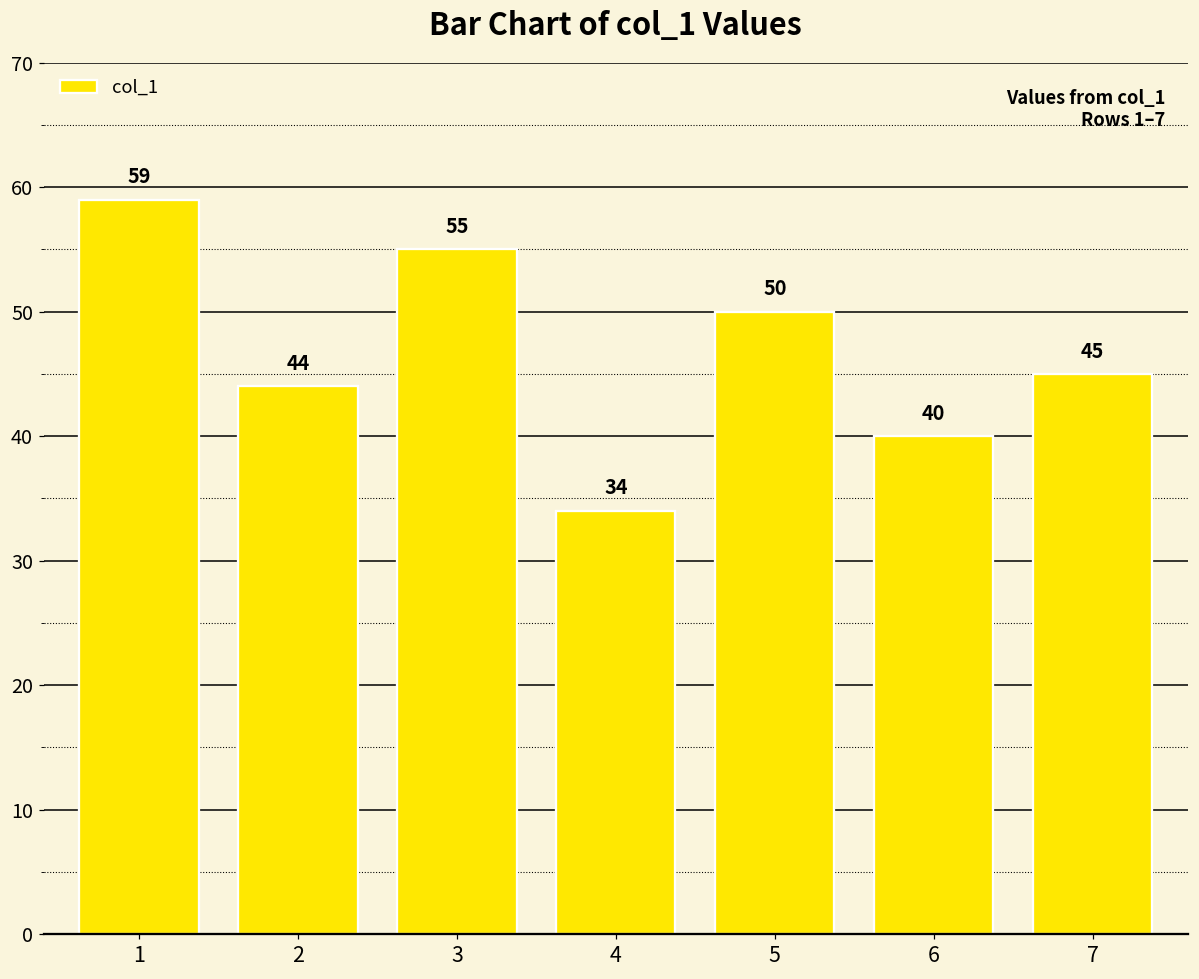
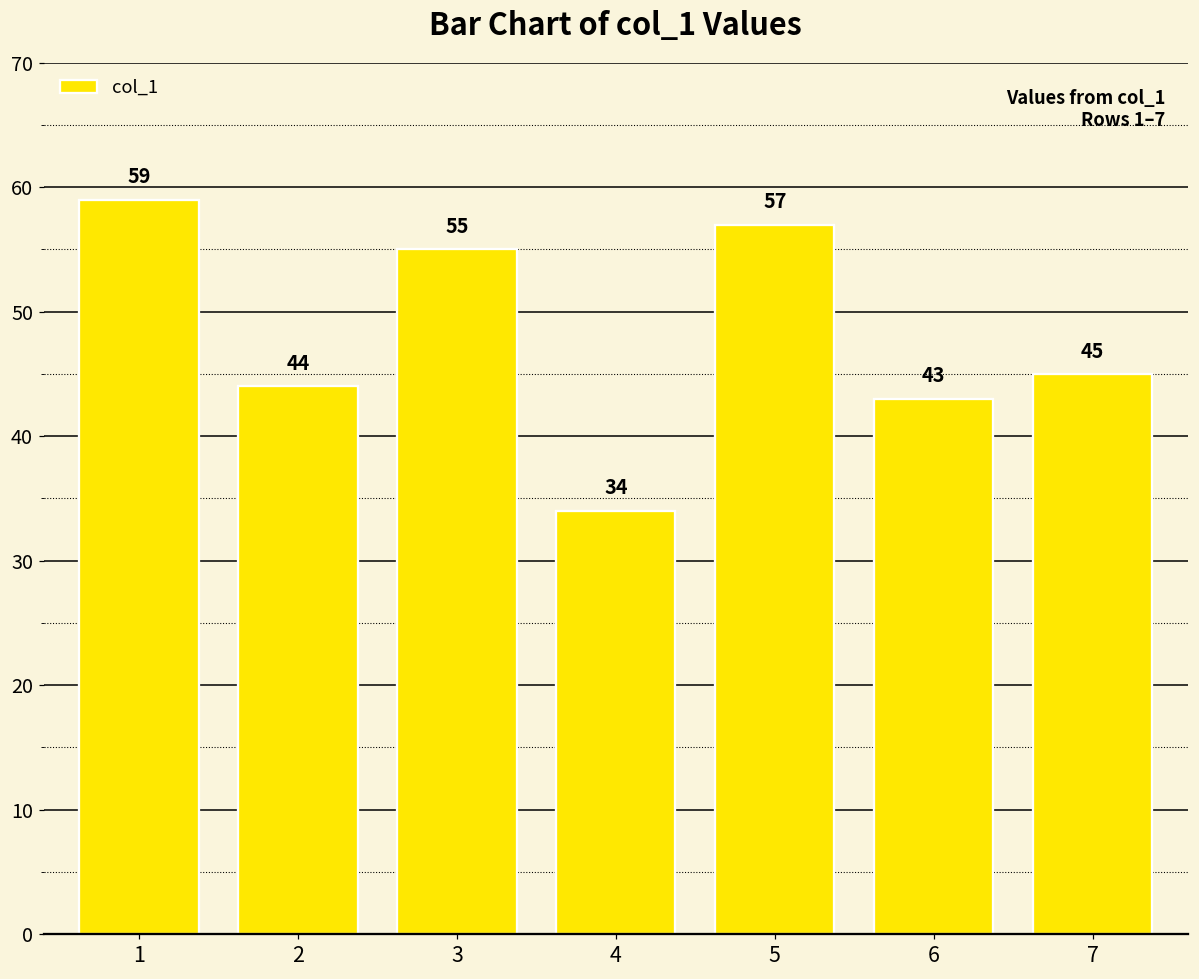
  {
    "1": 59,
    "2": 44,
    "3": 55,
    "4": 34,
-   "5": 50,
-   "6": 40,
+   "5": 57,
+   "6": 43,
    "7": 45
  }
